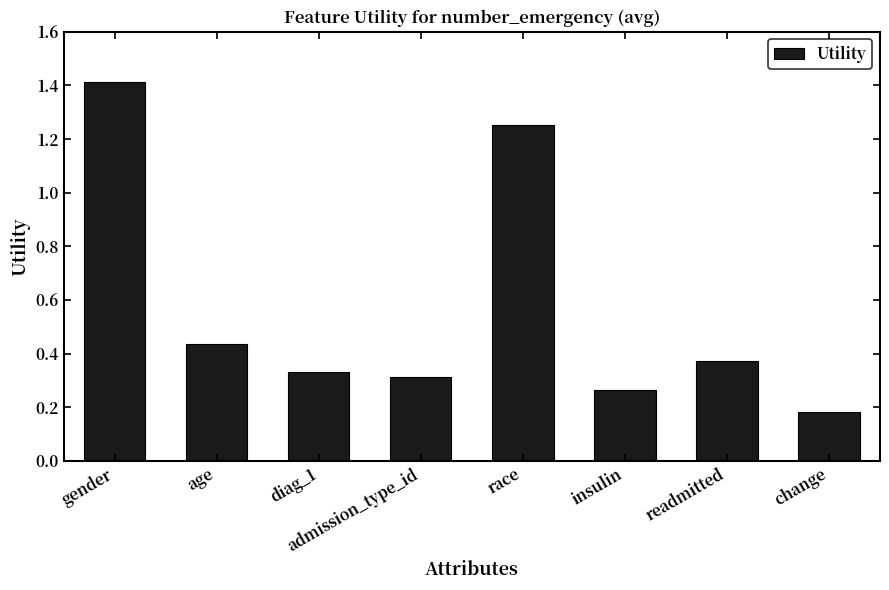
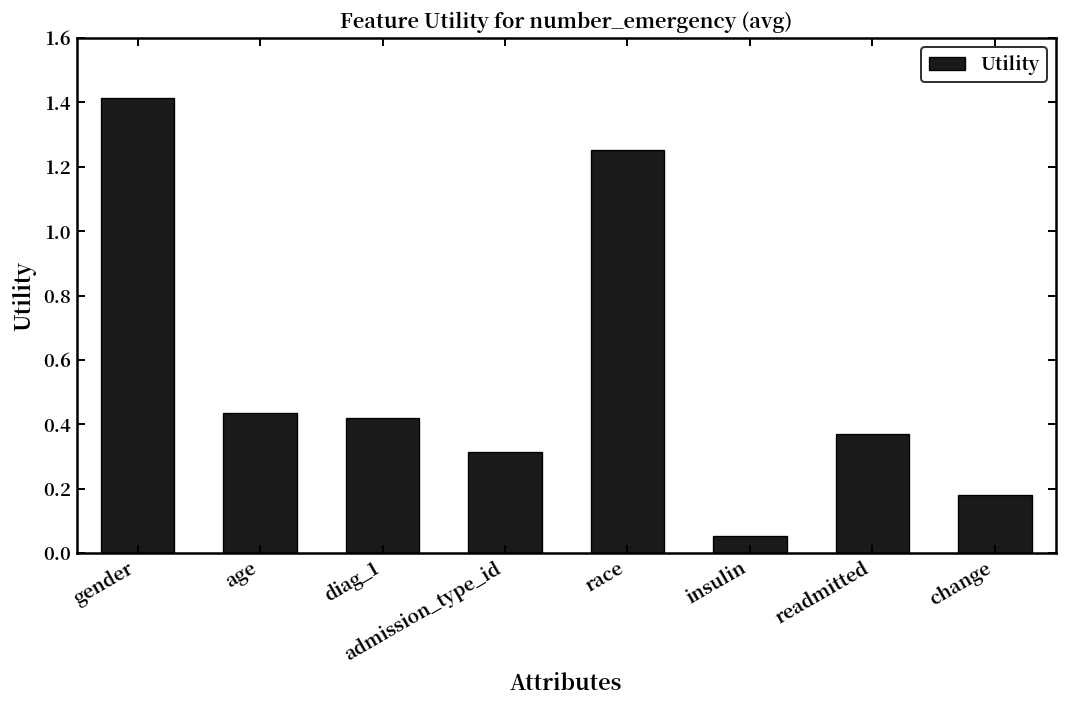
  {
    "gender": 1.41,
    "age": 0.44,
-   "diag_1": 0.33,
+   "diag_1": 0.42,
    "admission_type_id": 0.31,
    "race": 1.25,
-   "insulin": 0.27,
+   "insulin": 0.05,
    "readmitted": 0.37,
    "change": 0.18
  }
